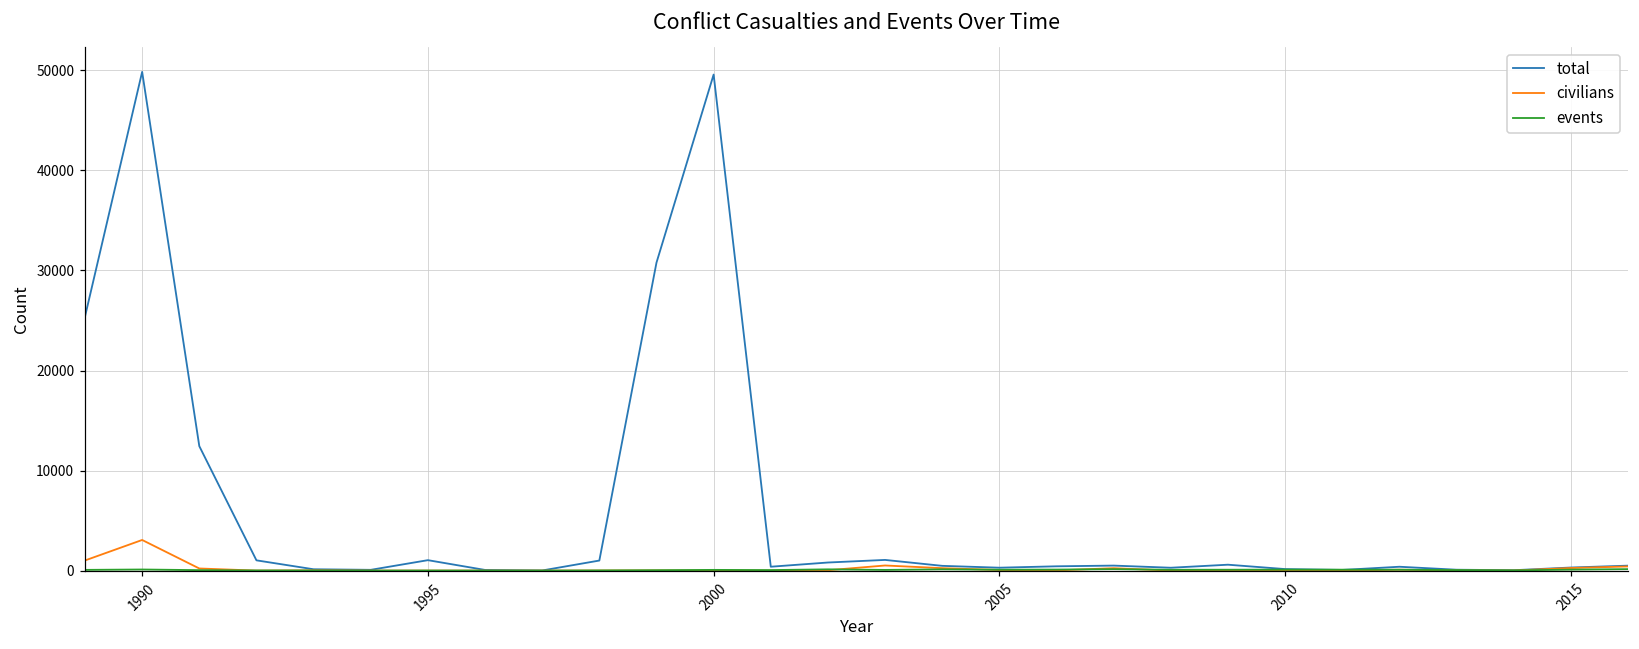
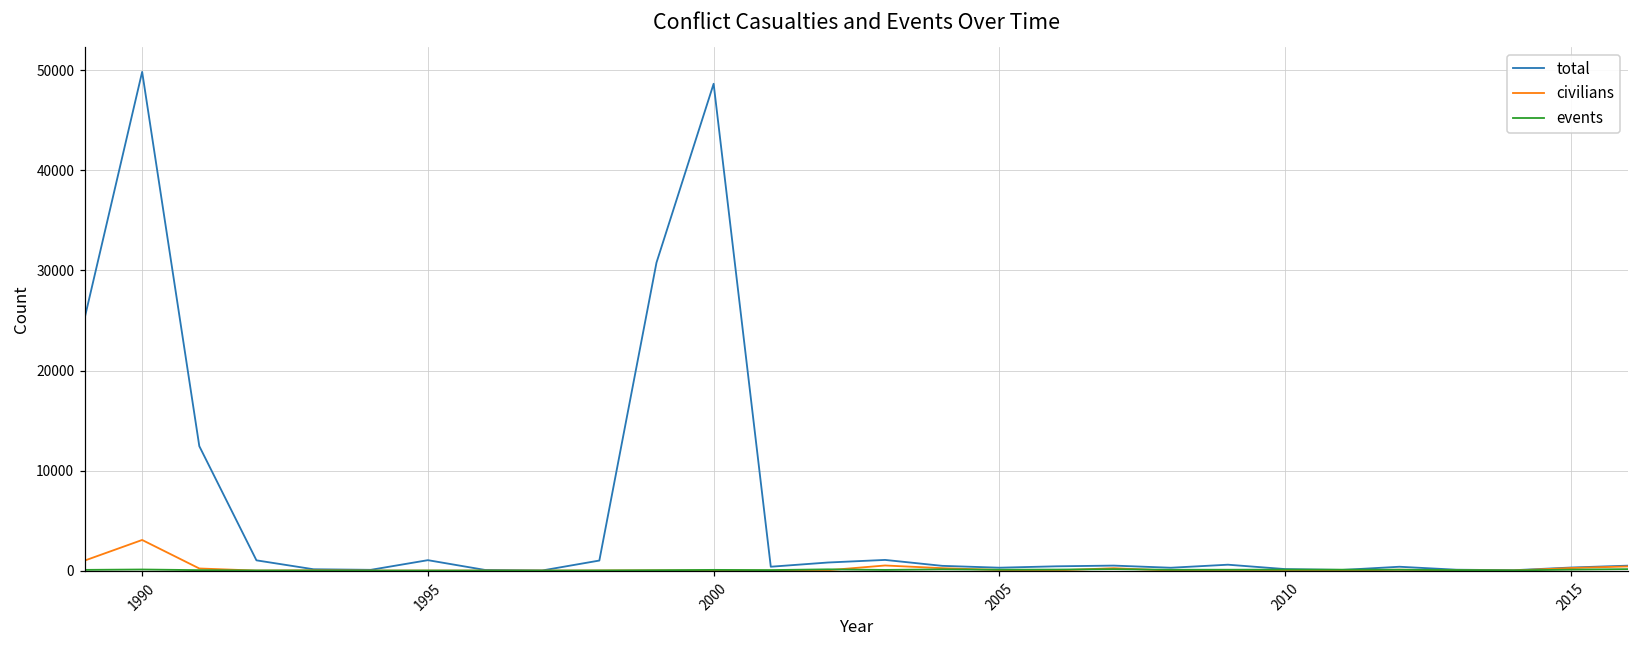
  {
    "total": {
      "1990": 50000,
      "1995": 1000,
-     "2000": 50000
+     "2000": 49000
    },
    "civilians": {
      "1990": 3000
    },
    "events": {
      "1990": 0
    }
  }
